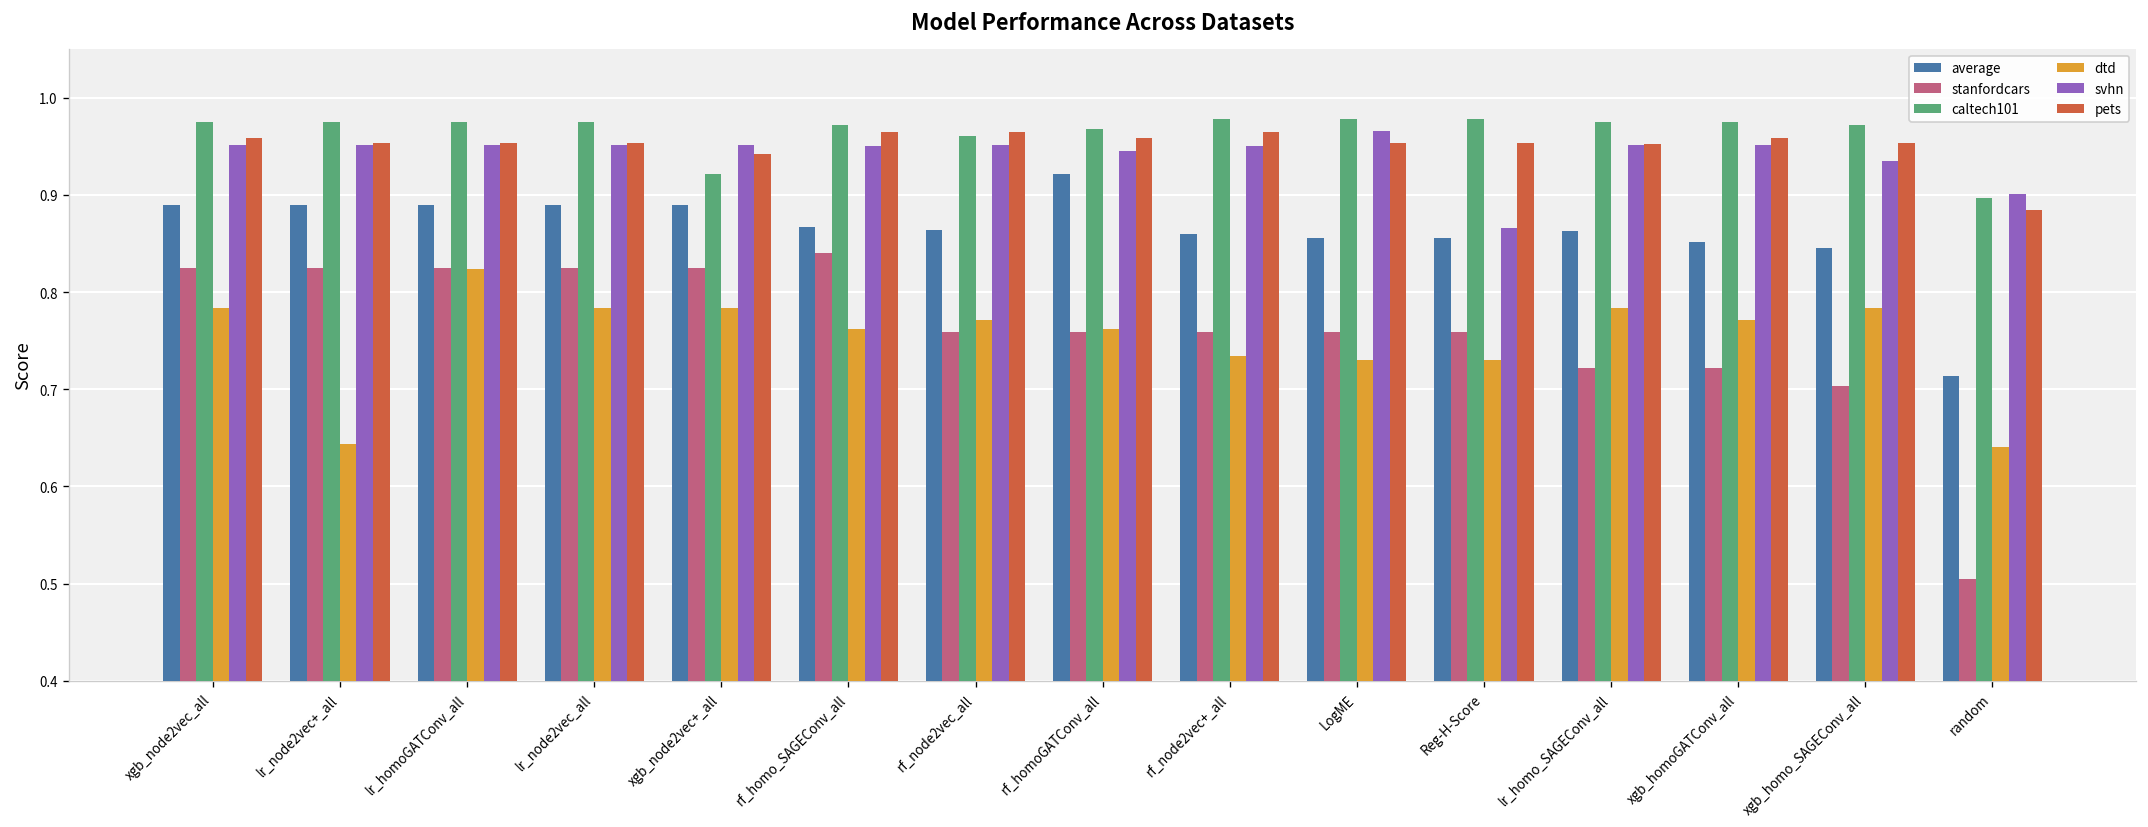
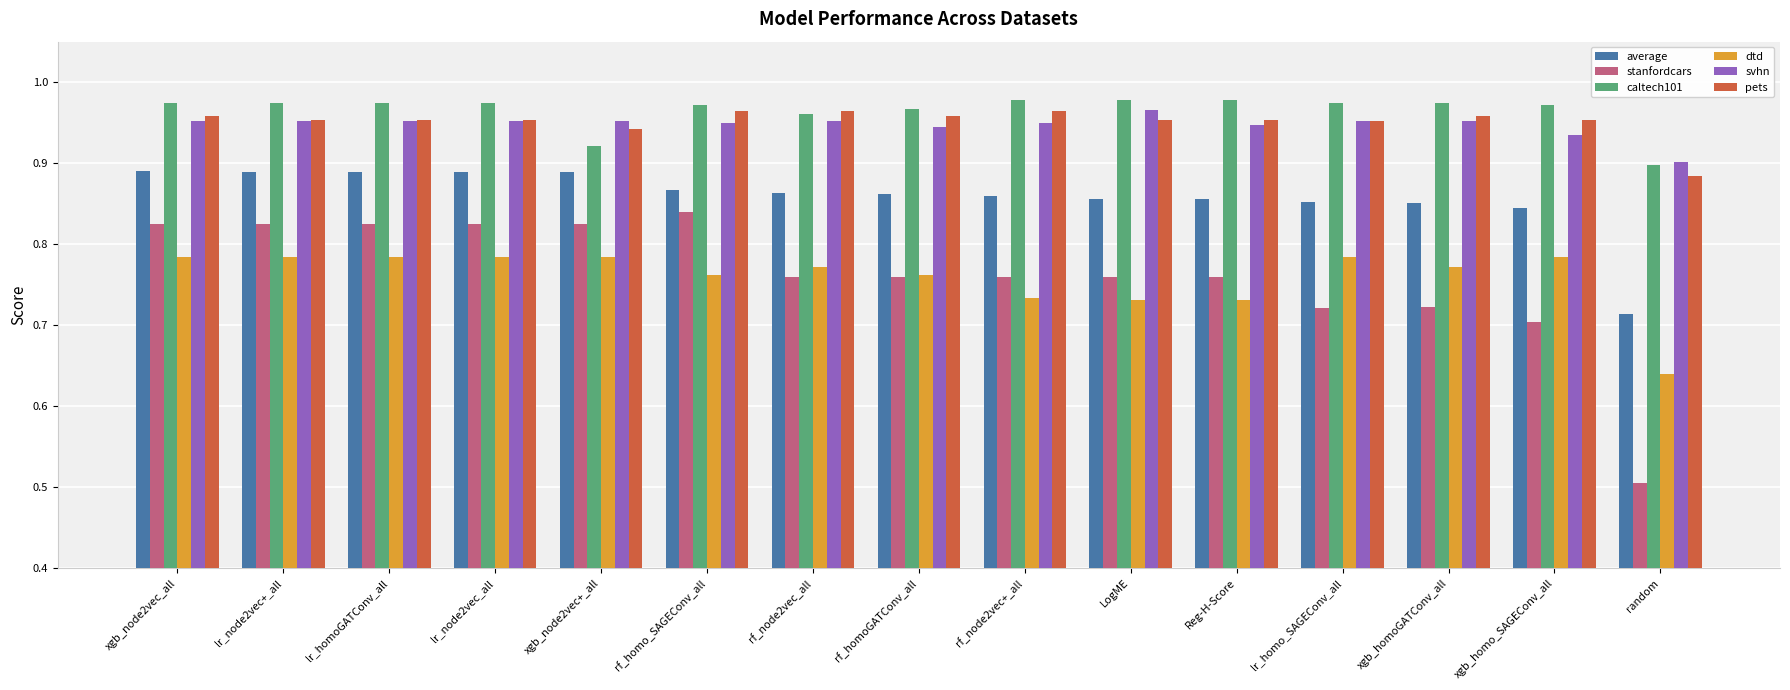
  {
    "average": {
      "xgb_node2vec_all": 0.89,
      "lr_node2vec+_all": 0.89,
      "lr_homoGATConv_all": 0.89,
      "lr_node2vec_all": 0.89,
      "xgb_node2vec+_all": 0.89,
      "rf_homo_SAGEConv_all": 0.87,
      "rf_node2vec_all": 0.86,
-     "rf_homoGATConv_all": 0.92,
+     "rf_homoGATConv_all": 0.86,
      "rf_node2vec+_all": 0.86,
      "LogME": 0.86,
      "Reg-H-Score": 0.86,
-     "lr_homo_SAGEConv_all": 0.86,
+     "lr_homo_SAGEConv_all": 0.85,
      "xgb_homoGATConv_all": 0.85,
      "xgb_homo_SAGEConv_all": 0.85,
      "random": 0.71
    },
    "stanfordcars": {
      "xgb_node2vec_all": 0.82,
      "lr_node2vec+_all": 0.82,
      "lr_homoGATConv_all": 0.82,
      "lr_node2vec_all": 0.82,
      "xgb_node2vec+_all": 0.82,
      "rf_homo_SAGEConv_all": 0.84,
      "rf_node2vec_all": 0.76,
      "rf_homoGATConv_all": 0.76,
      "rf_node2vec+_all": 0.76,
      "LogME": 0.76,
      "Reg-H-Score": 0.76,
      "lr_homo_SAGEConv_all": 0.72,
      "xgb_homoGATConv_all": 0.72,
      "xgb_homo_SAGEConv_all": 0.70,
      "random": 0.51
    },
    "caltech101": {
      "xgb_node2vec_all": 0.97,
      "lr_node2vec+_all": 0.97,
      "lr_homoGATConv_all": 0.97,
      "lr_node2vec_all": 0.97,
      "xgb_node2vec+_all": 0.92,
      "rf_homo_SAGEConv_all": 0.97,
      "rf_node2vec_all": 0.96,
      "rf_homoGATConv_all": 0.97,
      "rf_node2vec+_all": 0.98,
      "LogME": 0.98,
      "Reg-H-Score": 0.98,
      "lr_homo_SAGEConv_all": 0.97,
      "xgb_homoGATConv_all": 0.97,
      "xgb_homo_SAGEConv_all": 0.97,
      "random": 0.90
    },
    "dtd": {
      "xgb_node2vec_all": 0.78,
-     "lr_node2vec+_all": 0.64,
-     "lr_homoGATConv_all": 0.82,
+     "lr_node2vec+_all": 0.78,
+     "lr_homoGATConv_all": 0.78,
      "lr_node2vec_all": 0.78,
      "xgb_node2vec+_all": 0.78,
      "rf_homo_SAGEConv_all": 0.76,
      "rf_node2vec_all": 0.77,
      "rf_homoGATConv_all": 0.76,
      "rf_node2vec+_all": 0.73,
      "LogME": 0.73,
      "Reg-H-Score": 0.73,
      "lr_homo_SAGEConv_all": 0.78,
      "xgb_homoGATConv_all": 0.77,
      "xgb_homo_SAGEConv_all": 0.78,
      "random": 0.64
    },
    "svhn": {
      "xgb_node2vec_all": 0.95,
      "lr_node2vec+_all": 0.95,
      "lr_homoGATConv_all": 0.95,
      "lr_node2vec_all": 0.95,
      "xgb_node2vec+_all": 0.95,
      "rf_homo_SAGEConv_all": 0.95,
      "rf_node2vec_all": 0.95,
      "rf_homoGATConv_all": 0.95,
      "rf_node2vec+_all": 0.95,
      "LogME": 0.97,
-     "Reg-H-Score": 0.87,
+     "Reg-H-Score": 0.95,
      "lr_homo_SAGEConv_all": 0.95,
      "xgb_homoGATConv_all": 0.95,
      "xgb_homo_SAGEConv_all": 0.94,
      "random": 0.90
    },
    "pets": {
      "xgb_node2vec_all": 0.96,
      "lr_node2vec+_all": 0.95,
      "lr_homoGATConv_all": 0.95,
      "lr_node2vec_all": 0.95,
      "xgb_node2vec+_all": 0.94,
      "rf_homo_SAGEConv_all": 0.96,
      "rf_node2vec_all": 0.96,
      "rf_homoGATConv_all": 0.96,
      "rf_node2vec+_all": 0.96,
      "LogME": 0.95,
      "Reg-H-Score": 0.95,
      "lr_homo_SAGEConv_all": 0.95,
      "xgb_homoGATConv_all": 0.96,
      "xgb_homo_SAGEConv_all": 0.95,
      "random": 0.88
    }
  }
